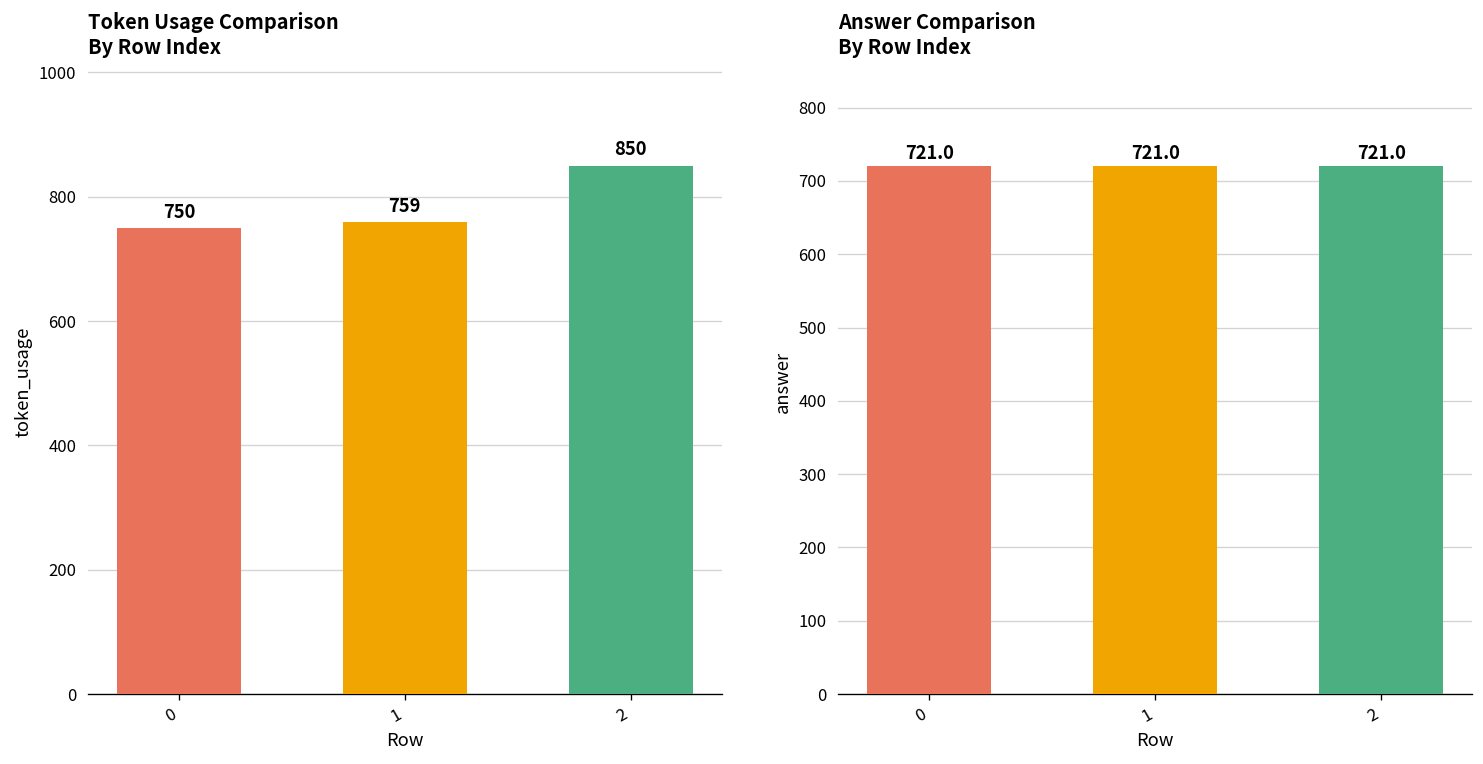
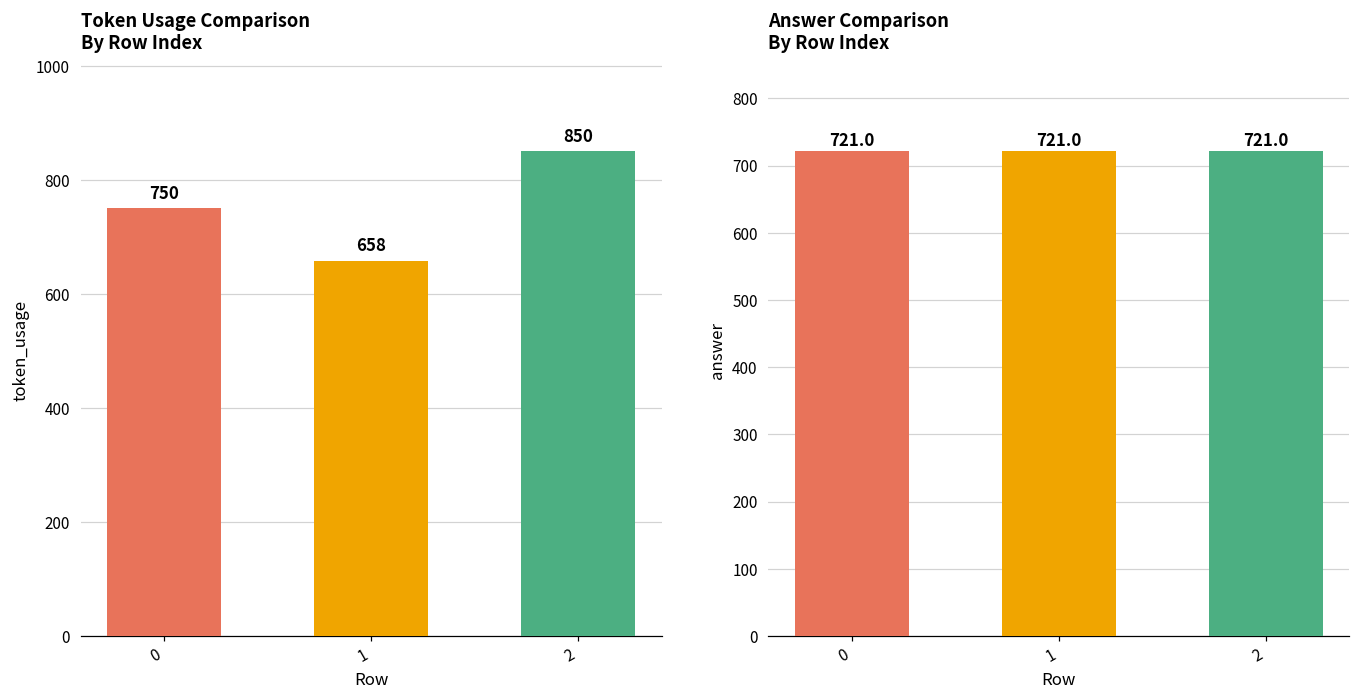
  {
    "Token Usage Comparison By Row Index": {
      "0": 750,
-     "1": 759,
+     "1": 658,
      "2": 850
    },
    "Answer Comparison By Row Index": {
      "0": 721.0,
      "1": 721.0,
      "2": 721.0
    }
  }
